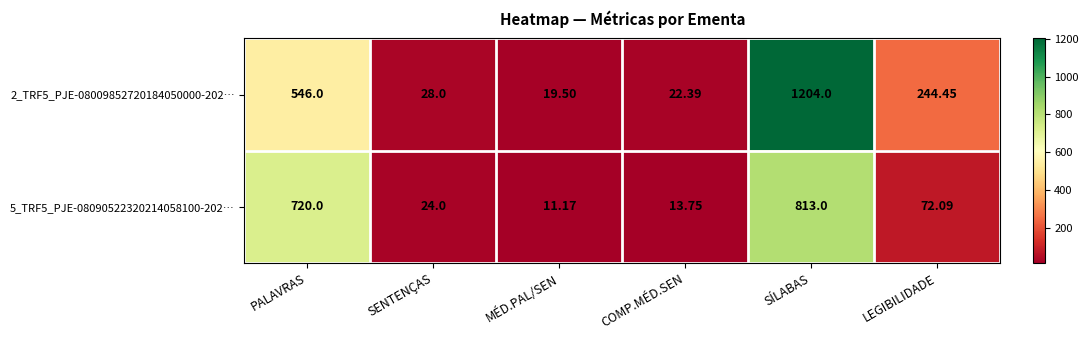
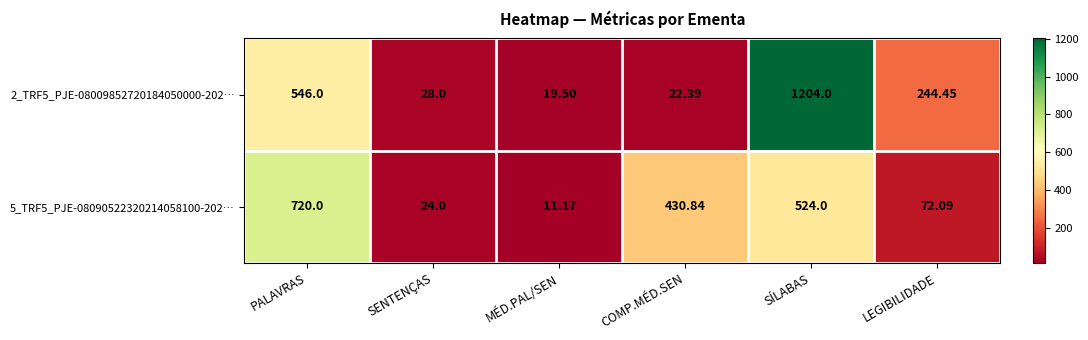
  {
    "2_TRF5_PJE-08009852720184050000-202…": {
      "PALAVRAS": 546.0,
      "SENTENÇAS": 28.0,
      "MÉD.PAL/SEN": 19.50,
      "COMP.MÉD.SEN": 22.39,
      "SÍLABAS": 1204.0,
      "LEGIBILIDADE": 244.45
    },
    "5_TRF5_PJE-08090522320214058100-202…": {
      "PALAVRAS": 720.0,
      "SENTENÇAS": 24.0,
      "MÉD.PAL/SEN": 11.17,
-     "COMP.MÉD.SEN": 13.75,
-     "SÍLABAS": 813.0,
+     "COMP.MÉD.SEN": 430.84,
+     "SÍLABAS": 524.0,
      "LEGIBILIDADE": 72.09
    }
  }
